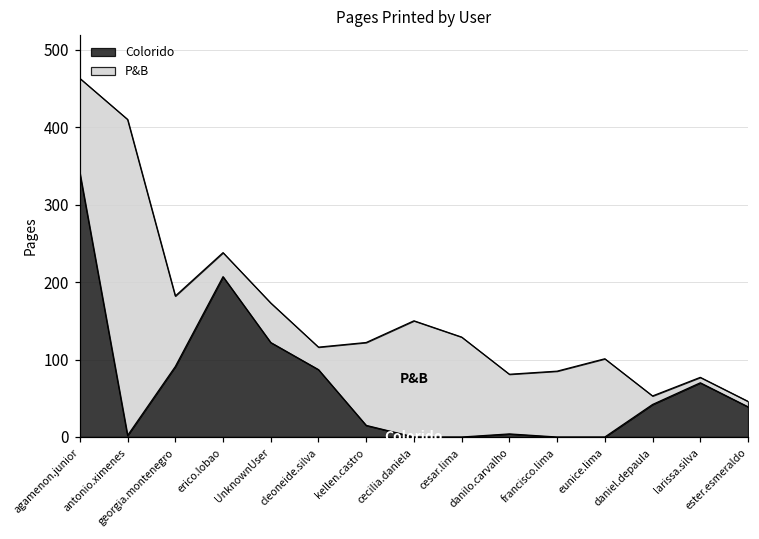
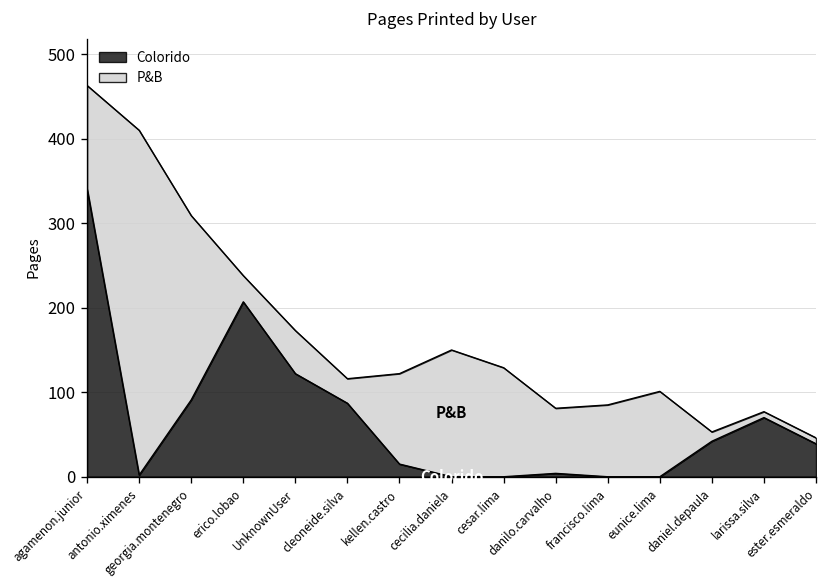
  {
    "P&B": {
      "agamenon.junior": 120,
      "antonio.ximenes": 410,
-     "georgia.montenegro": 90,
+     "georgia.montenegro": 220,
      "erico.lobao": 30,
      "UnknownUser": 50,
      "cleoneide.silva": 30,
      "kellen.castro": 110,
      "cecilia.daniela": 150,
      "cesar.lima": 130,
      "danilo.carvalho": 80,
      "francisco.lima": 90,
      "eunice.lima": 100,
      "daniel.depaula": 10,
      "larissa.silva": 10,
      "ester.esmeraldo": 10
    }
  }
